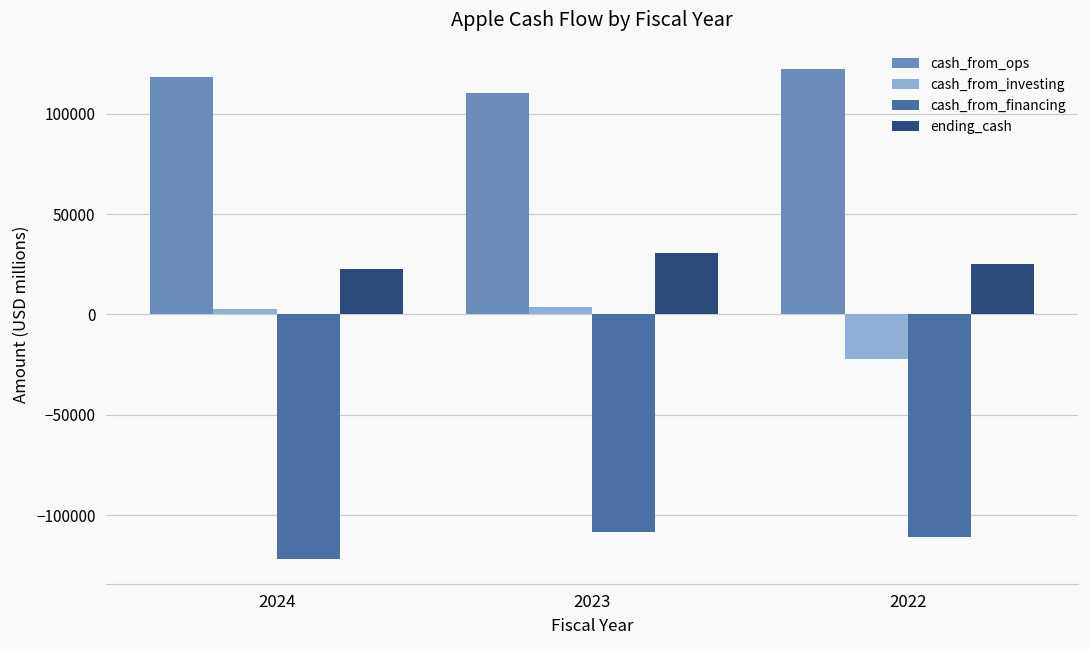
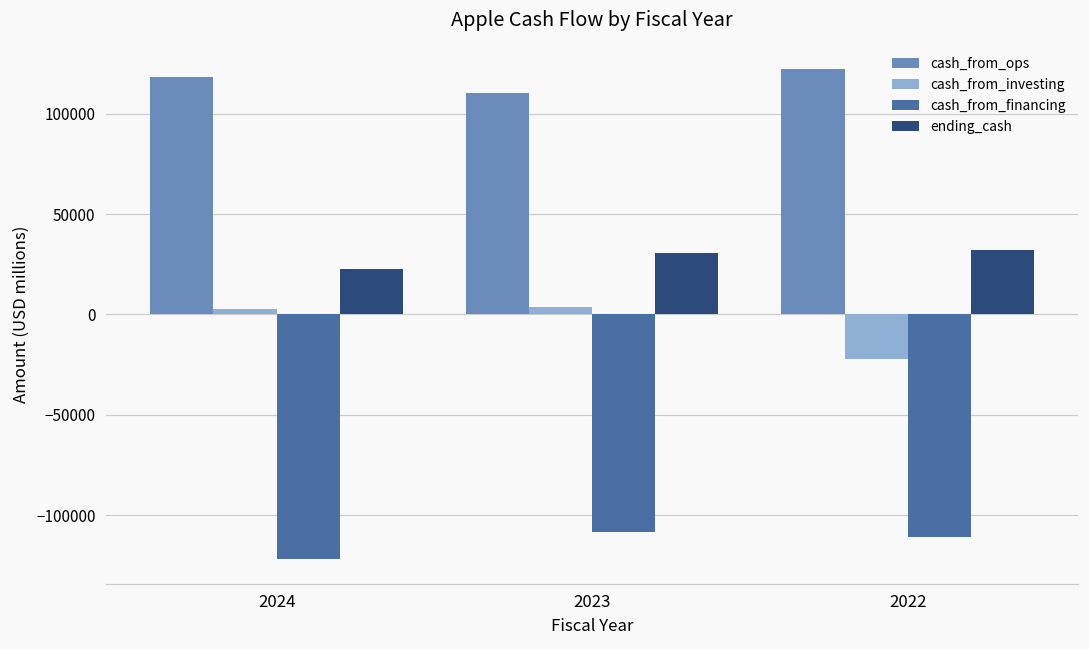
  {
    "ending_cash": {
      "2024": 22000,
      "2023": 31000,
-     "2022": 25000
+     "2022": 32000
    }
  }
